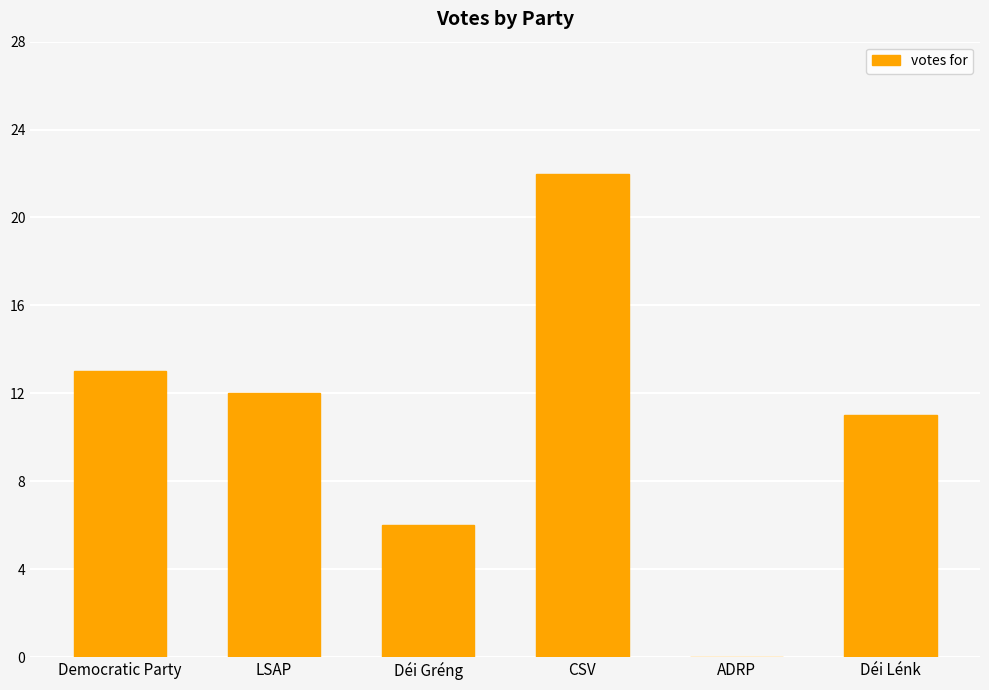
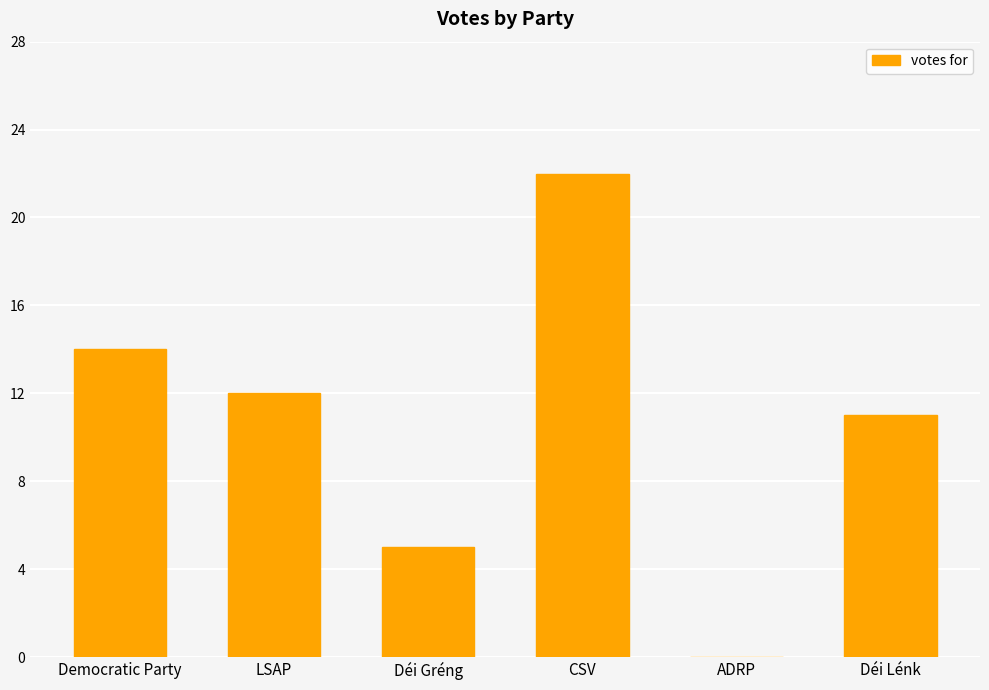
  {
-   "Democratic Party": 13,
+   "Democratic Party": 14,
    "LSAP": 12,
-   "Déi Gréng": 6,
+   "Déi Gréng": 5,
    "CSV": 22,
    "ADRP": 0,
    "Déi Lénk": 11
  }
